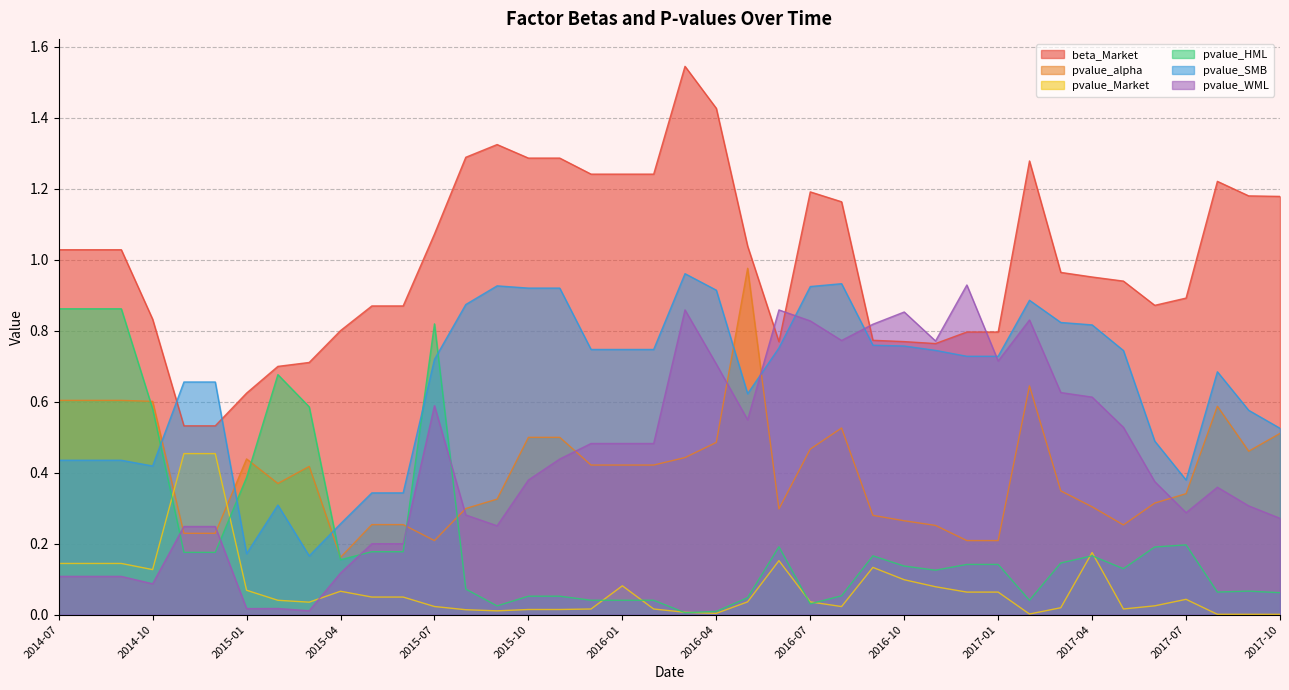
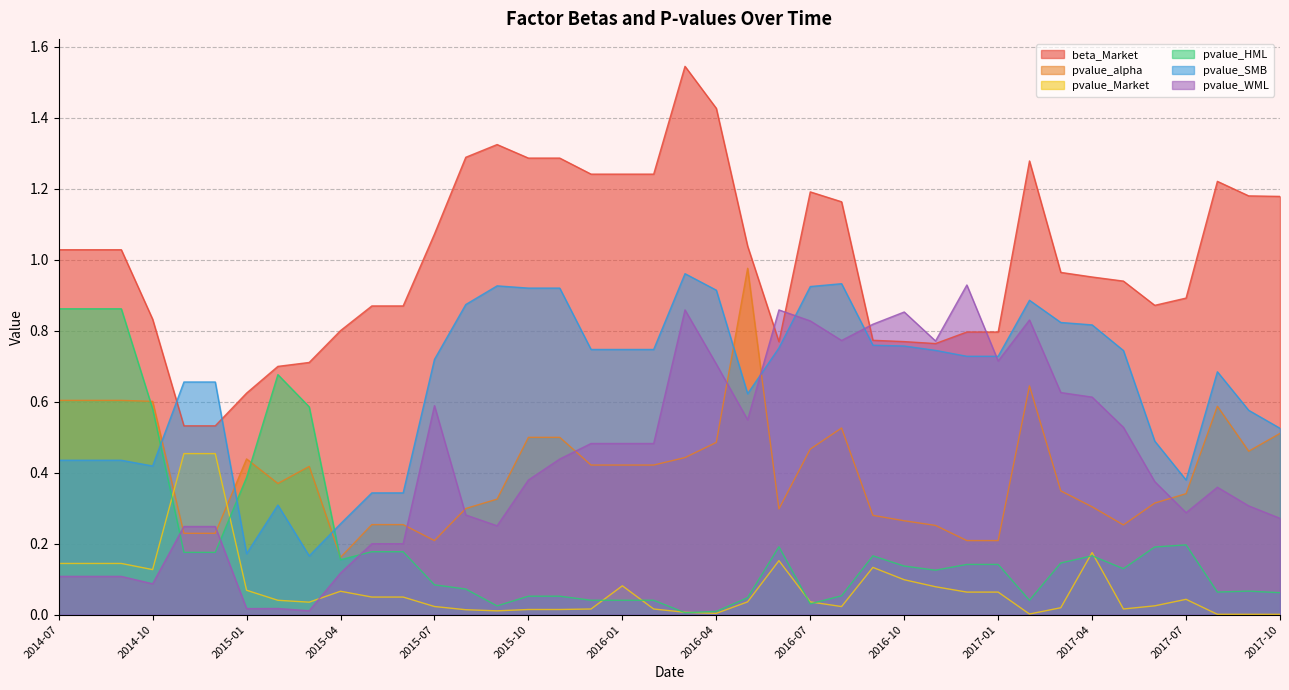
  {
    "pvalue_Market": {
      "2014-07": 0.14,
      "2014-10": 0.13,
      "2015-01": 0.07,
      "2015-04": 0.07,
      "2015-07": 0.02,
      "2015-10": 0.01,
      "2016-01": 0.08,
      "2016-10": 0.10,
      "2017-01": 0.06,
      "2017-04": 0.18,
      "2017-07": 0.04,
      "2017-10": 0.00
    },
    "pvalue_HML": {
      "2014-07": 0.86,
      "2014-10": 0.58,
      "2015-01": 0.39,
-     "2015-07": 0.82,
+     "2015-07": 0.08,
      "2015-10": 0.05,
      "2016-01": 0.04,
      "2016-10": 0.14,
      "2017-01": 0.14,
      "2017-04": 0.17,
      "2017-07": 0.20,
      "2017-10": 0.06
    },
    "pvalue_SMB": {
      "2014-07": 0.44,
      "2014-10": 0.42,
      "2015-01": 0.17,
      "2015-04": 0.26,
      "2015-07": 0.72,
      "2015-10": 0.92,
      "2016-01": 0.75,
      "2016-04": 0.91,
      "2016-07": 0.92,
      "2016-10": 0.76,
      "2017-01": 0.73,
      "2017-04": 0.82,
      "2017-07": 0.38,
      "2017-10": 0.53
    },
    "pvalue_WML": {
      "2014-07": 0.11,
      "2014-10": 0.09,
      "2015-01": 0.02,
      "2015-04": 0.12,
      "2015-07": 0.59,
      "2015-10": 0.38,
      "2016-01": 0.48,
      "2016-04": 0.71,
      "2016-07": 0.83,
      "2016-10": 0.85,
      "2017-01": 0.71,
      "2017-04": 0.61,
      "2017-07": 0.29,
      "2017-10": 0.27
    }
  }
